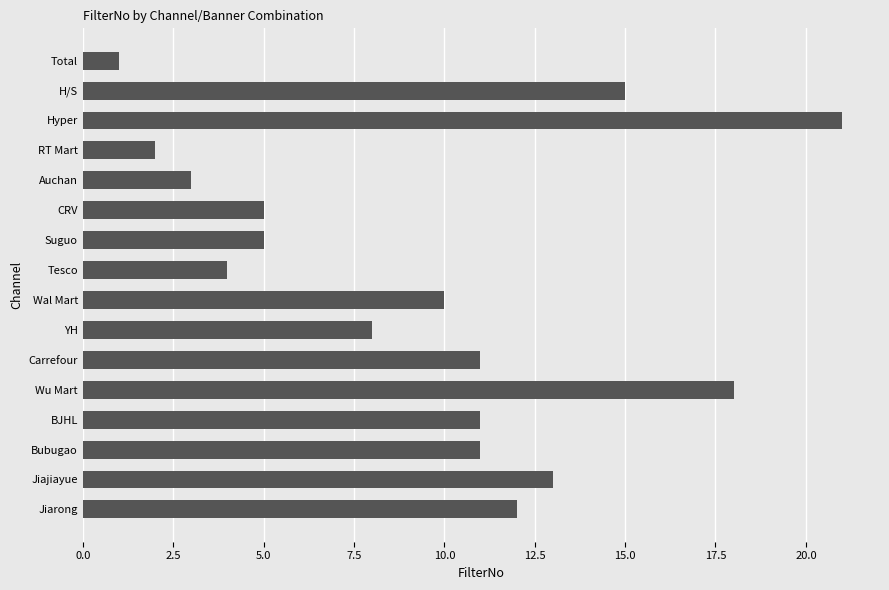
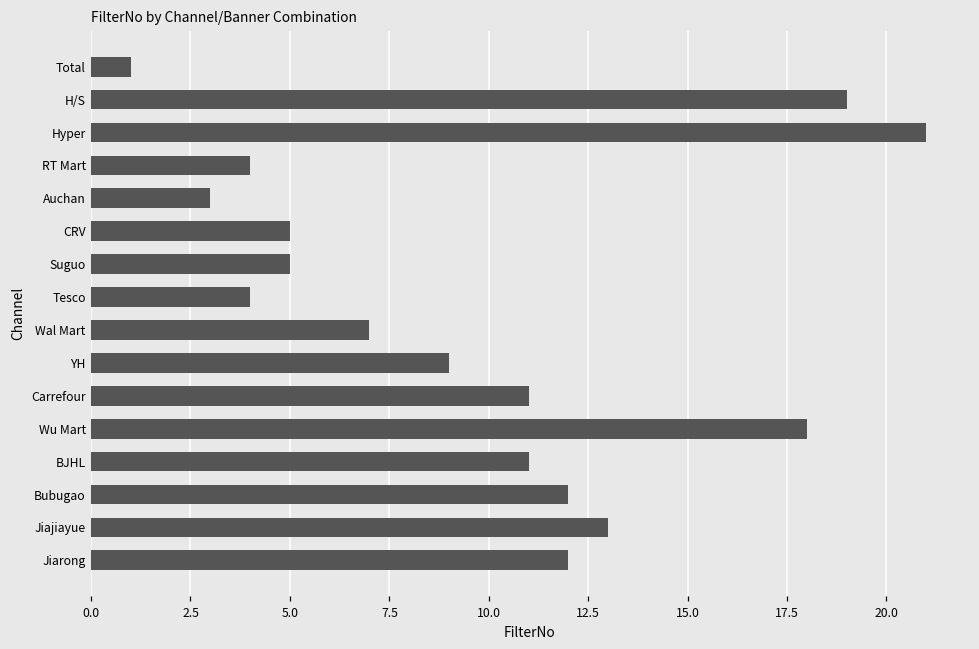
  {
    "Total": 1,
-   "H/S": 15,
+   "H/S": 19,
    "Hyper": 21,
-   "RT Mart": 2,
+   "RT Mart": 4,
    "Auchan": 3,
    "CRV": 5,
    "Suguo": 5,
    "Tesco": 4,
-   "Wal Mart": 10,
-   "YH": 8,
+   "Wal Mart": 7,
+   "YH": 9,
    "Carrefour": 11,
    "Wu Mart": 18,
    "BJHL": 11,
-   "Bubugao": 11,
+   "Bubugao": 12,
    "Jiajiayue": 13,
    "Jiarong": 12
  }
